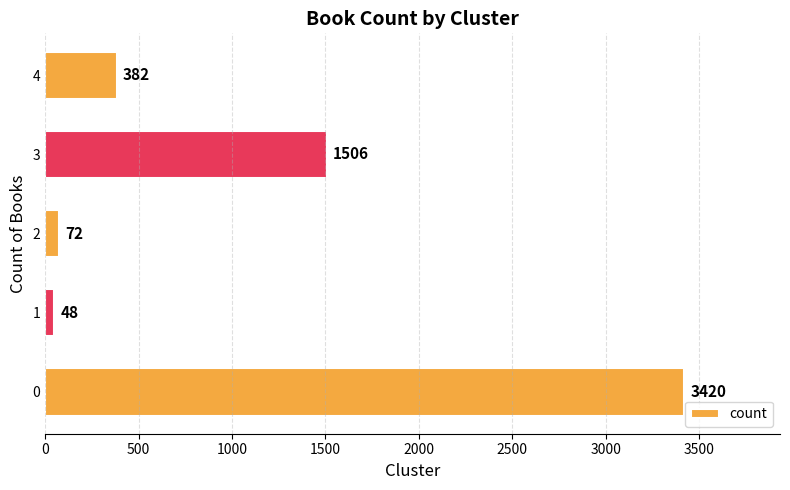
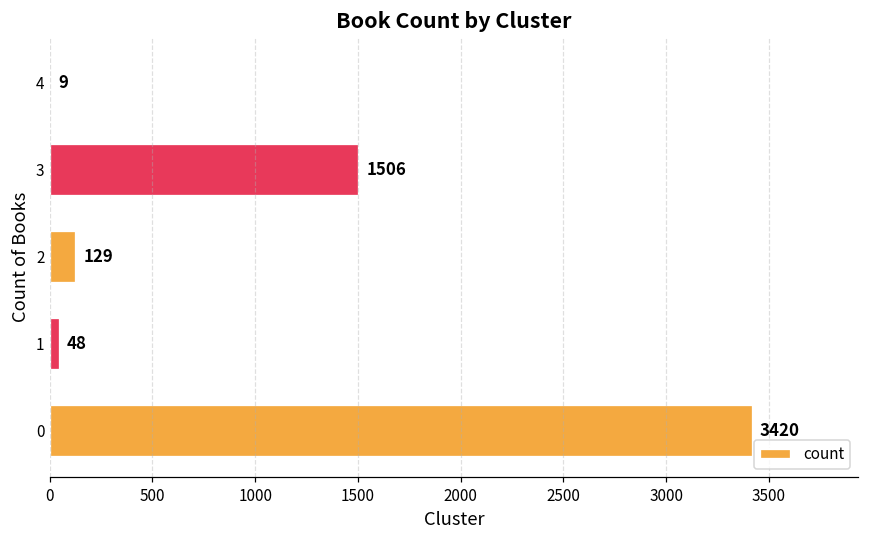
  {
-   "4": 382,
+   "4": 9,
    "3": 1506,
-   "2": 72,
+   "2": 129,
    "1": 48,
    "0": 3420
  }
